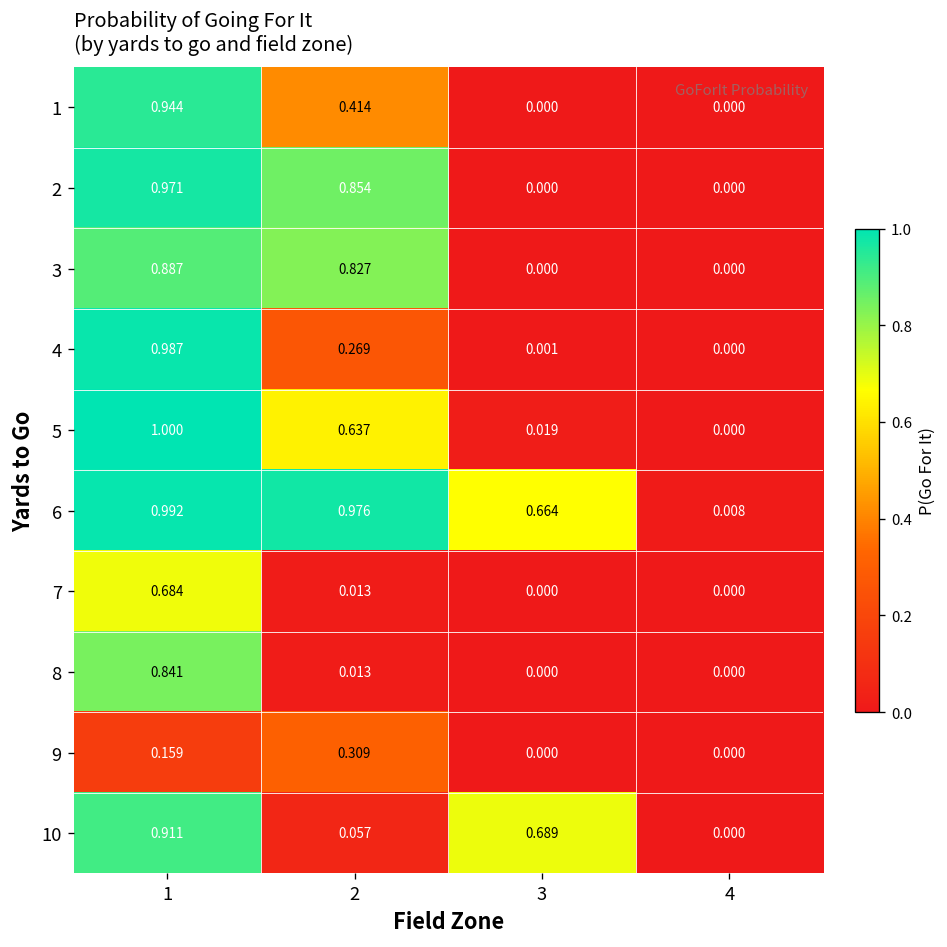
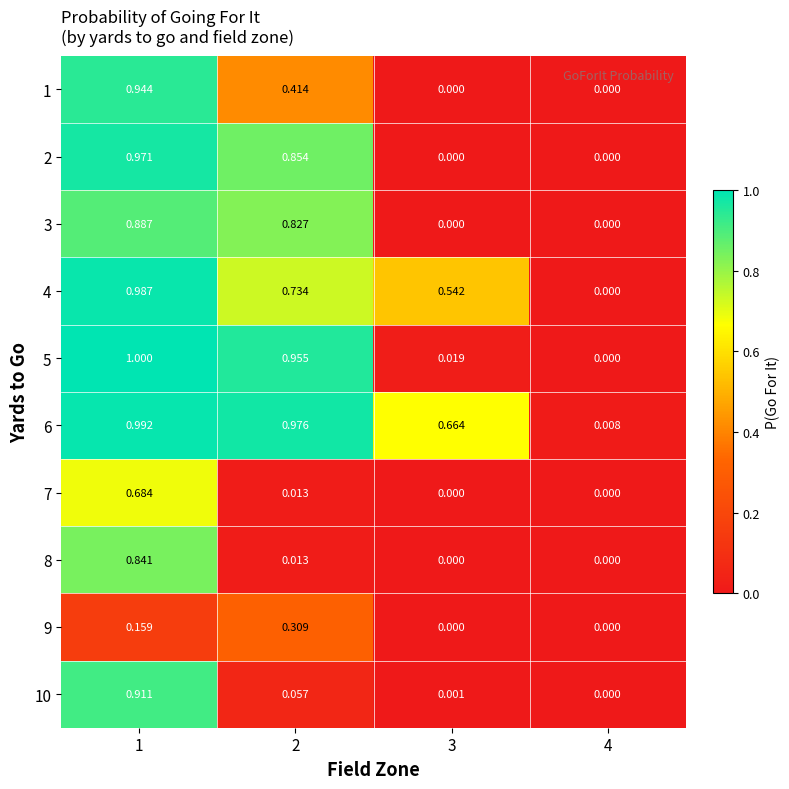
  {
    "1": {
      "1": 0.944,
      "2": 0.414,
      "3": 0.000
    },
    "2": {
      "1": 0.971,
      "2": 0.854,
      "3": 0.000,
      "4": 0.000
    },
    "3": {
      "1": 0.887,
      "2": 0.827,
      "3": 0.000,
      "4": 0.000
    },
    "4": {
      "1": 0.987,
-     "2": 0.269,
-     "3": 0.001,
+     "2": 0.734,
+     "3": 0.542,
      "4": 0.000
    },
    "5": {
      "1": 1.000,
-     "2": 0.637,
+     "2": 0.955,
      "3": 0.019,
      "4": 0.000
    },
    "6": {
      "1": 0.992,
      "2": 0.976,
      "3": 0.664,
      "4": 0.008
    },
    "7": {
      "1": 0.684,
      "2": 0.013,
      "3": 0.000,
      "4": 0.000
    },
    "8": {
      "1": 0.841,
      "2": 0.013,
      "3": 0.000,
      "4": 0.000
    },
    "9": {
      "1": 0.159,
      "2": 0.309,
      "3": 0.000,
      "4": 0.000
    },
    "10": {
      "1": 0.911,
      "2": 0.057,
-     "3": 0.689,
+     "3": 0.001,
      "4": 0.000
    }
  }
